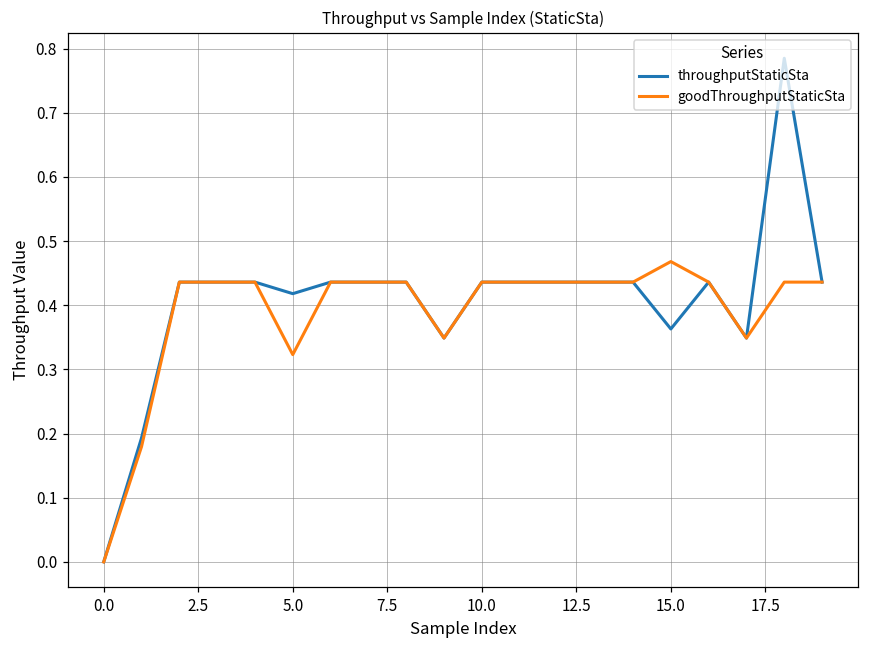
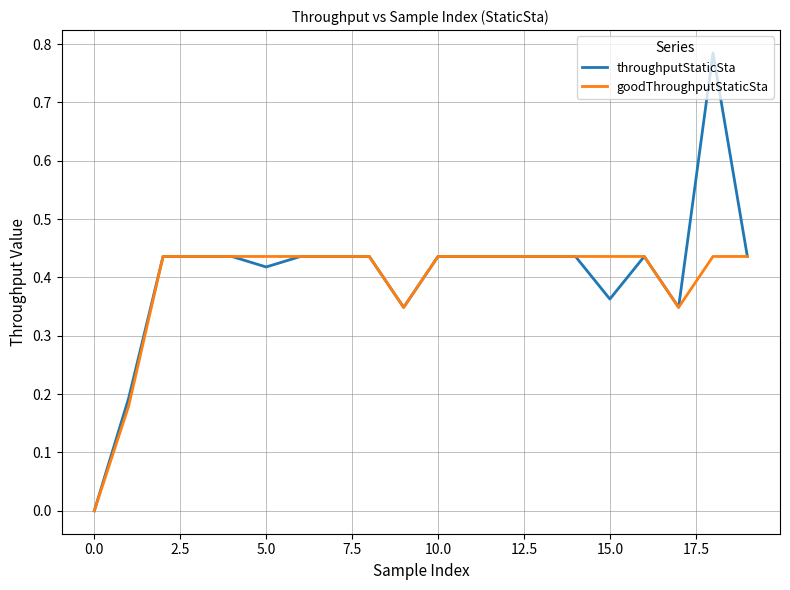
  {
    "throughputStaticSta": {
      "5.0": 0.42,
      "15.0": 0.36
    },
    "goodThroughputStaticSta": {
-     "5.0": 0.32,
-     "15.0": 0.47
+     "5.0": 0.44,
+     "15.0": 0.44
    }
  }
